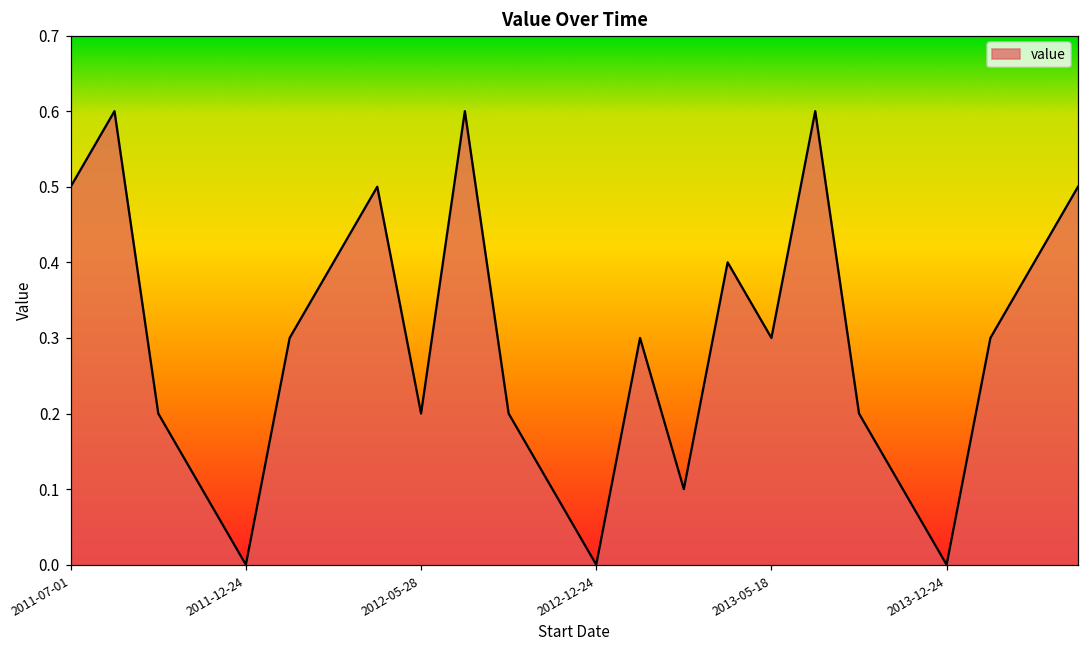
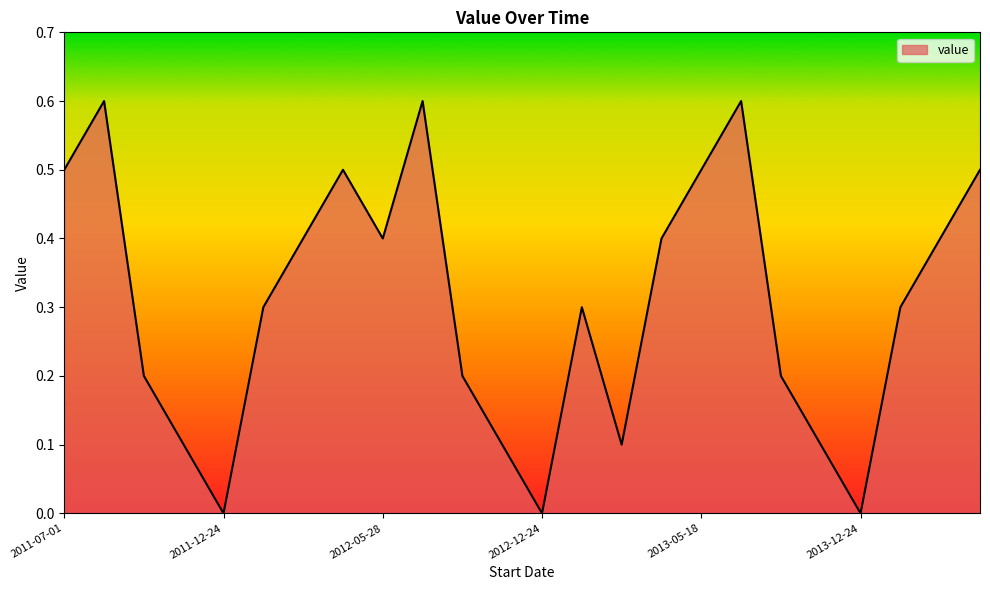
  {
    "2011-07-01": 0.5,
    "2011-12-24": 0.0,
-   "2012-05-28": 0.2,
+   "2012-05-28": 0.4,
    "2012-12-24": 0.0,
-   "2013-05-18": 0.3,
+   "2013-05-18": 0.5,
    "2013-12-24": 0.0
  }
